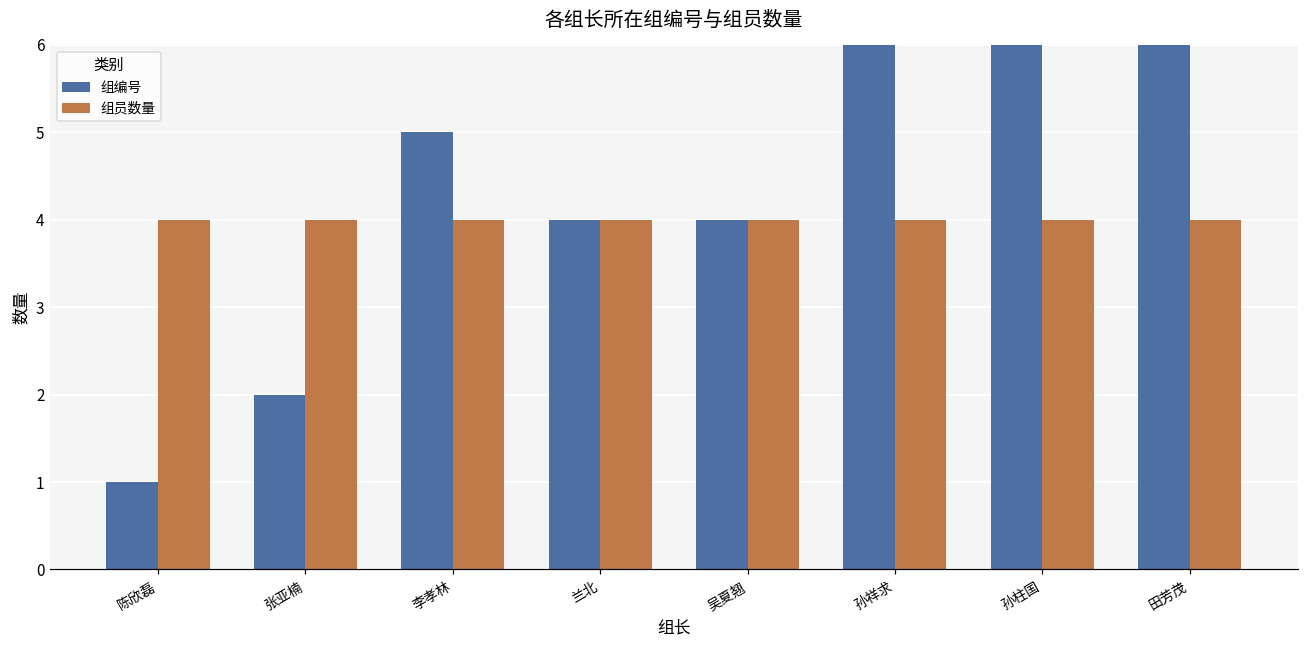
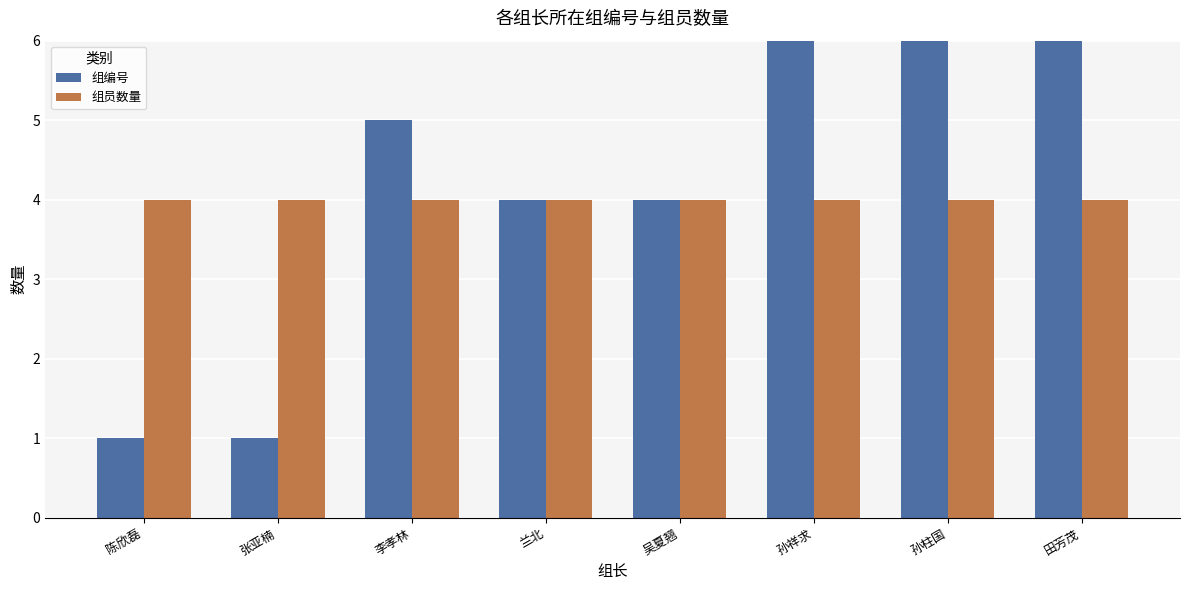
  {
    "组编号": {
      "陈欣磊": 1,
-     "张亚楠": 2,
+     "张亚楠": 1,
      "李孝林": 5,
      "兰北": 4,
      "吴夏翘": 4,
      "孙祥求": 6
    },
    "组员数量": {
      "陈欣磊": 4,
      "张亚楠": 4,
      "李孝林": 4,
      "兰北": 4,
      "吴夏翘": 4,
      "孙祥求": 4,
      "孙柱国": 4,
      "田芳茂": 4
    }
  }
